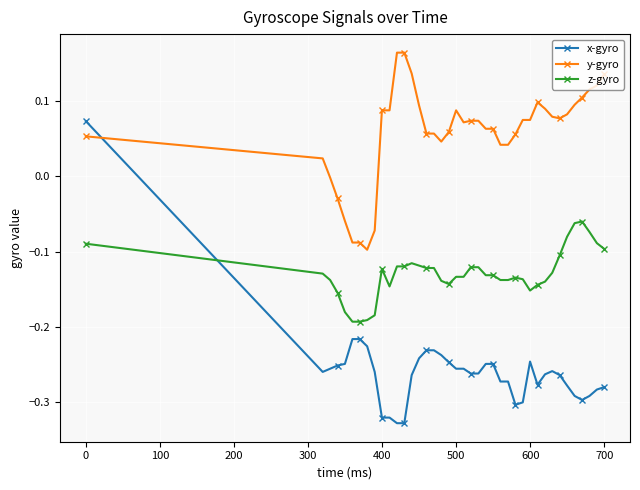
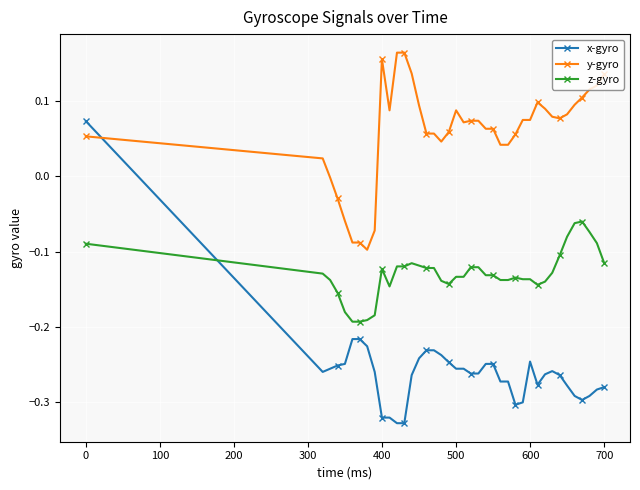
  {
    "x-gyro": {
      "0": 0.07,
      "400": -0.32,
      "500": -0.26,
      "600": -0.25,
      "700": -0.28
    },
    "y-gyro": {
      "0": 0.05,
-     "400": 0.09,
+     "400": 0.16,
      "500": 0.09,
      "600": 0.07
    },
    "z-gyro": {
      "0": -0.09,
      "400": -0.12,
      "500": -0.13,
-     "600": -0.15,
-     "700": -0.10
+     "600": -0.14,
+     "700": -0.11
    }
  }
